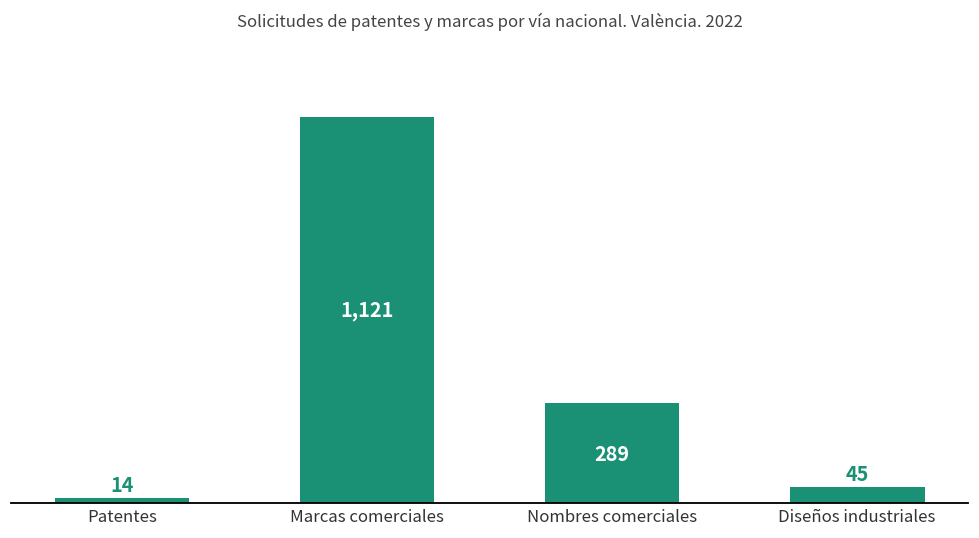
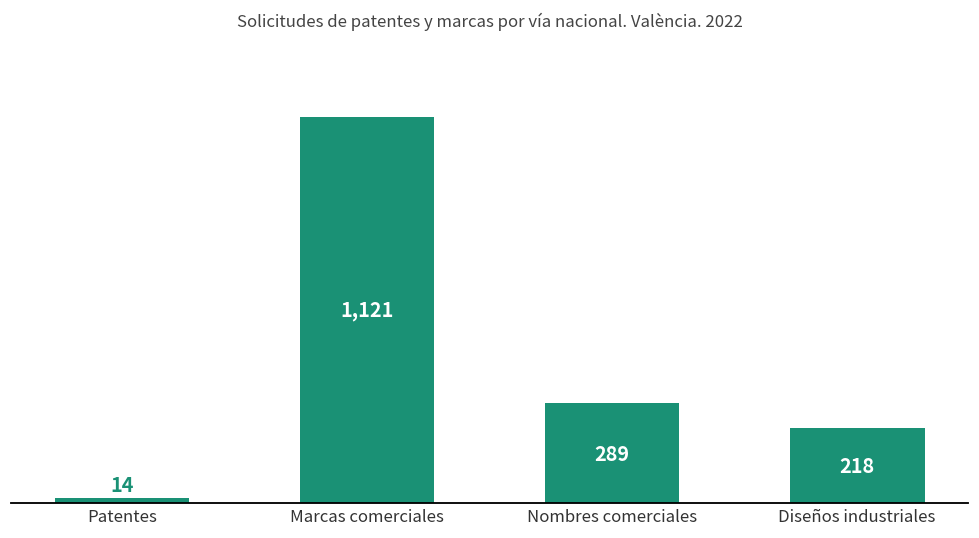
  {
    "Patentes": "14",
    "Marcas comerciales": "1,121",
    "Nombres comerciales": "289",
-   "Diseños industriales": "45"
+   "Diseños industriales": "218"
  }
